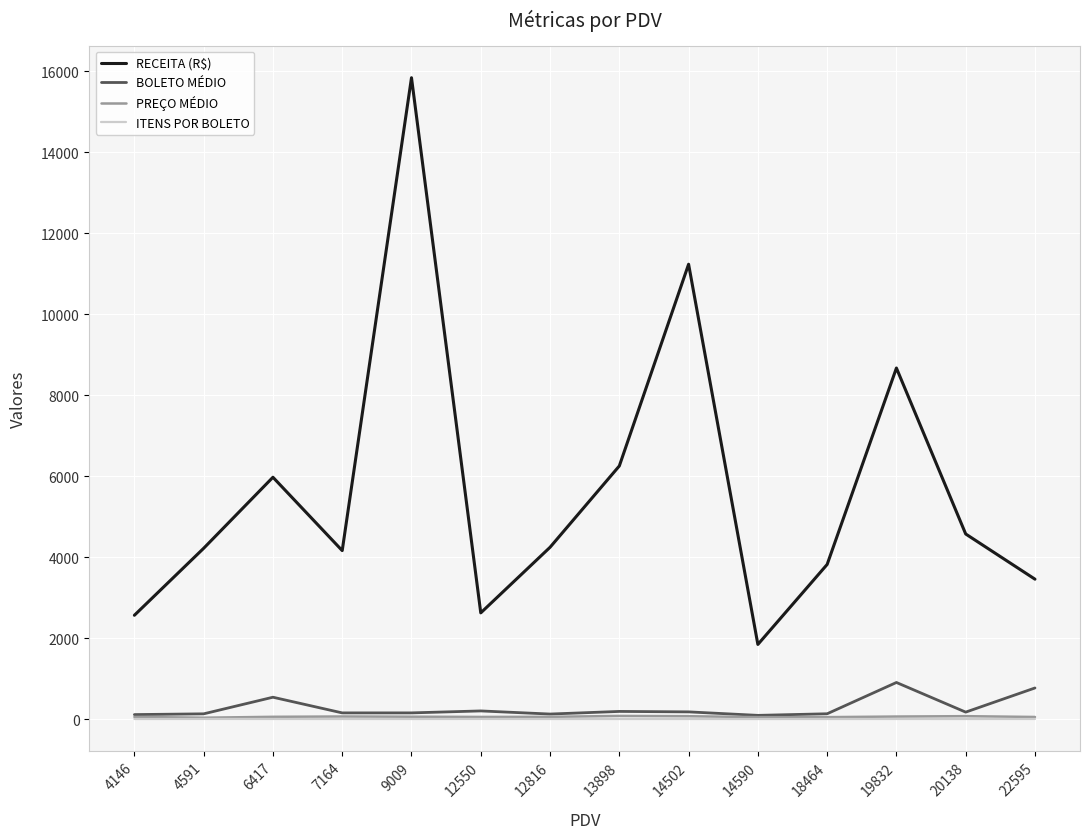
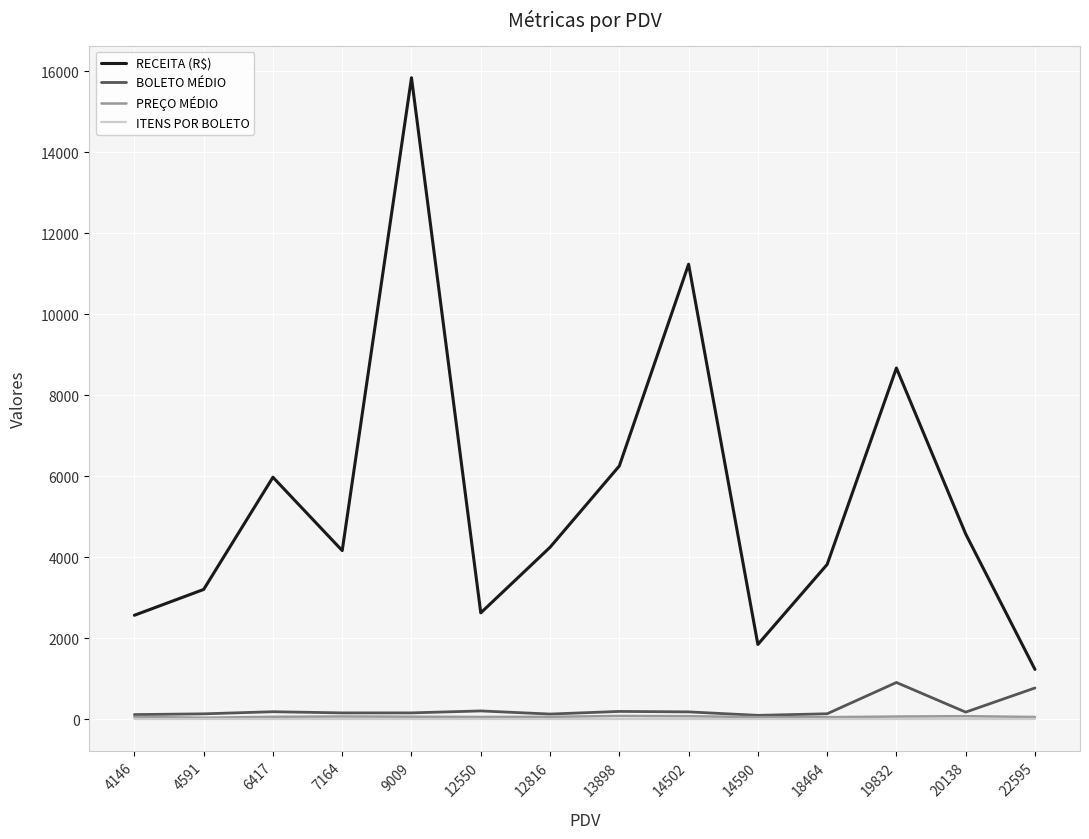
  {
    "RECEITA (R$)": {
      "4146": 2600,
-     "4591": 4200,
+     "4591": 3200,
      "6417": 6000,
      "7164": 4200,
      "9009": 15800,
      "12550": 2600,
      "12816": 4200,
      "13898": 6300,
      "14502": 11200,
      "14590": 1800,
      "18464": 3800,
      "19832": 8700,
      "20138": 4600,
-     "22595": 3500
+     "22595": 1200
    },
    "BOLETO MÉDIO": {
      "4591": 100,
-     "6417": 500,
+     "6417": 200,
      "7164": 200,
      "9009": 200,
      "12550": 200,
      "12816": 100,
      "13898": 200,
      "14502": 200,
      "18464": 100,
      "19832": 900,
      "20138": 200,
      "22595": 800
    },
    "PREÇO MÉDIO": {
      "13898": 100,
      "14502": 100,
      "20138": 100
    },
    "ITENS POR BOLETO": {
      "13898": 0,
      "14502": 0,
      "20138": 0
    }
  }
